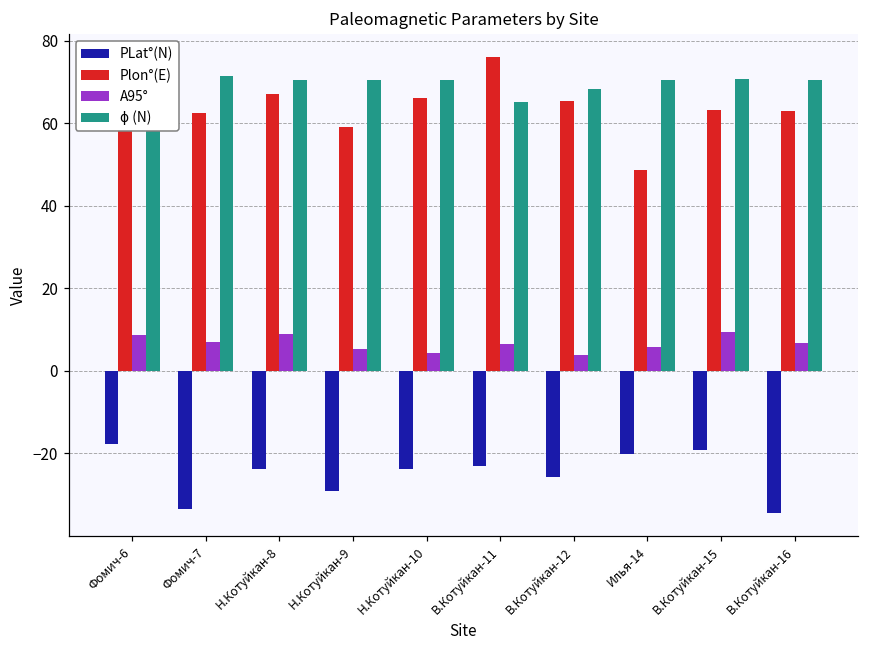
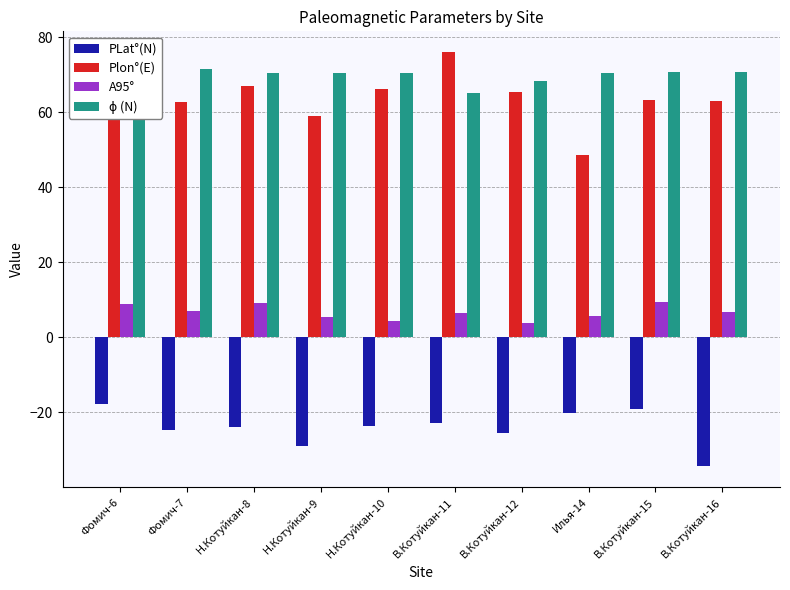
  {
    "PLat°(N)": {
      "Фомич-6": -18,
-     "Фомич-7": -34,
+     "Фомич-7": -25,
      "Н.Котуйкан-8": -24,
      "Н.Котуйкан-9": -29,
      "Н.Котуйкан-10": -24,
      "В.Котуйкан-11": -23,
      "В.Котуйкан-12": -26,
      "Илья-14": -20,
      "В.Котуйкан-15": -19,
      "В.Котуйкан-16": -34
    },
    "Plon°(E)": {
      "Фомич-7": 63,
      "Н.Котуйкан-8": 67,
      "Н.Котуйкан-9": 59,
      "Н.Котуйкан-10": 66,
      "В.Котуйкан-11": 76,
      "В.Котуйкан-12": 65,
      "Илья-14": 49,
      "В.Котуйкан-15": 63,
      "В.Котуйкан-16": 63
    },
    "A95°": {
      "Фомич-6": 9,
      "Фомич-7": 7,
      "Н.Котуйкан-8": 9,
      "Н.Котуйкан-9": 5,
      "Н.Котуйкан-10": 4,
      "В.Котуйкан-11": 7,
      "В.Котуйкан-12": 4,
      "Илья-14": 6,
      "В.Котуйкан-15": 9,
      "В.Котуйкан-16": 7
    },
    "ϕ (N)": {
      "Фомич-7": 71,
      "Н.Котуйкан-8": 71,
      "Н.Котуйкан-9": 70,
      "Н.Котуйкан-10": 71,
      "В.Котуйкан-11": 65,
      "В.Котуйкан-12": 68,
      "Илья-14": 70,
      "В.Котуйкан-15": 71,
      "В.Котуйкан-16": 71
    }
  }
